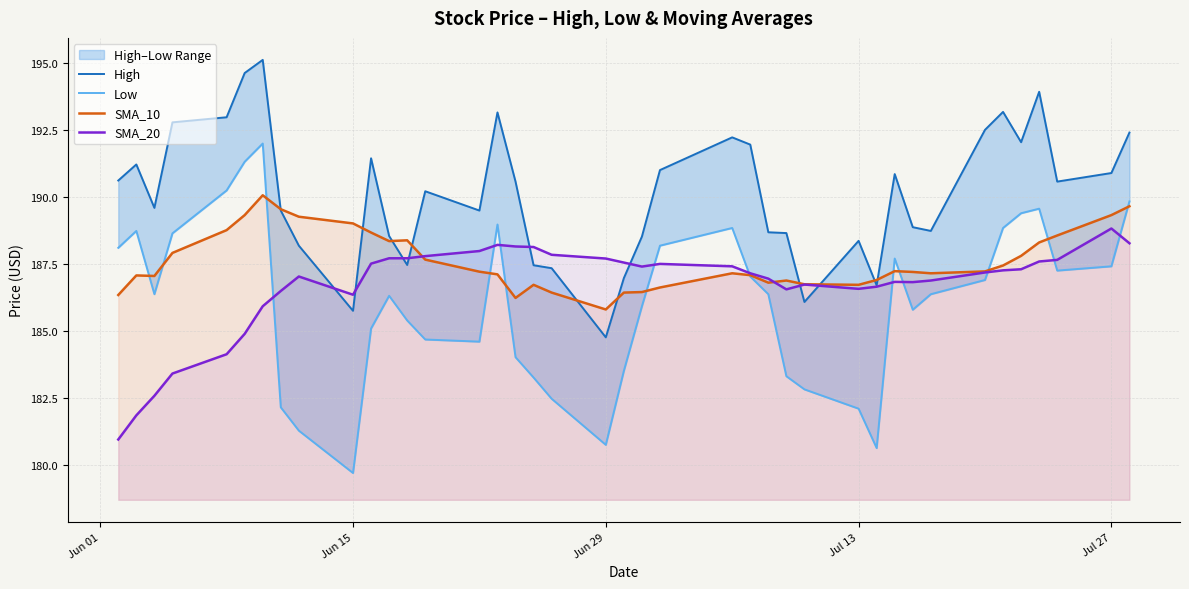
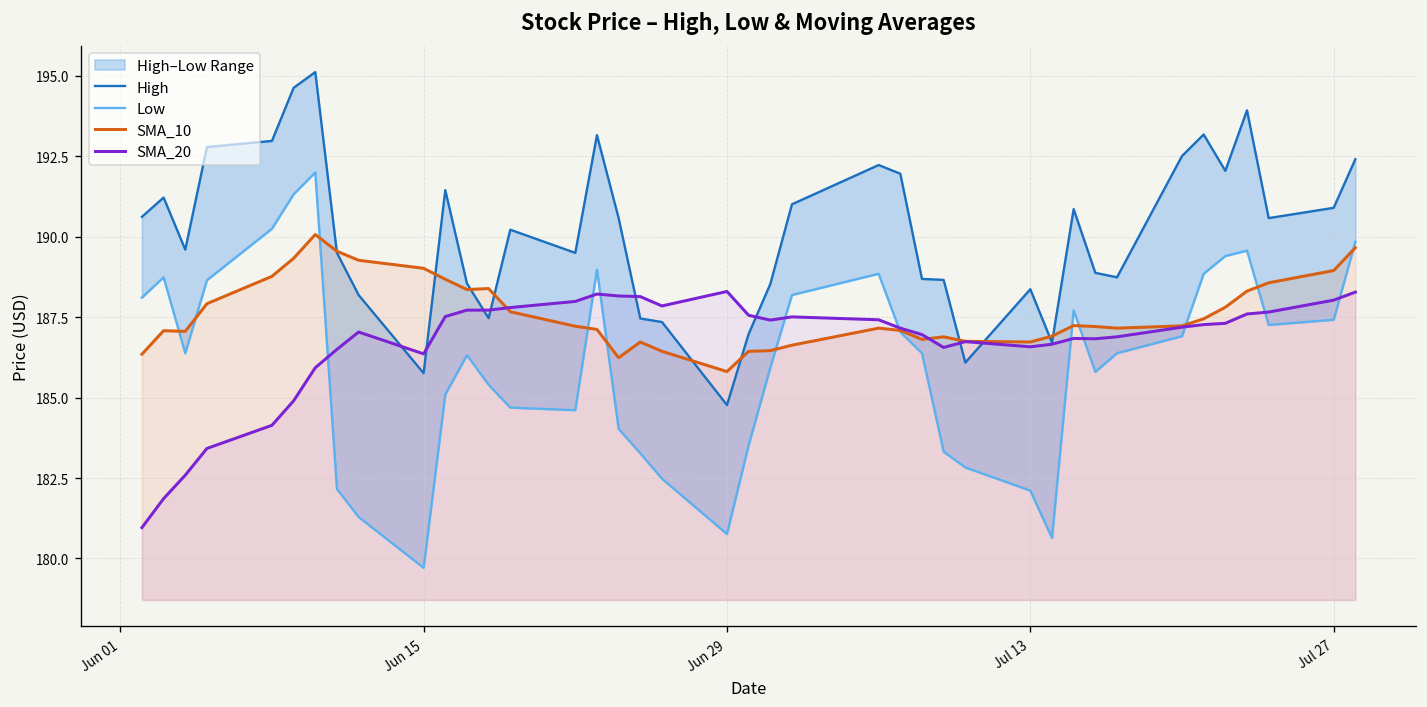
  {
    "SMA_10": {
      "Jun 15": 189.0,
      "Jun 29": 185.8,
      "Jul 13": 186.7,
-     "Jul 27": 189.3
+     "Jul 27": 189.0
    },
    "SMA_20": {
      "Jun 15": 186.4,
-     "Jun 29": 187.7,
+     "Jun 29": 188.3,
      "Jul 13": 186.6,
-     "Jul 27": 188.8
+     "Jul 27": 188.0
    }
  }
